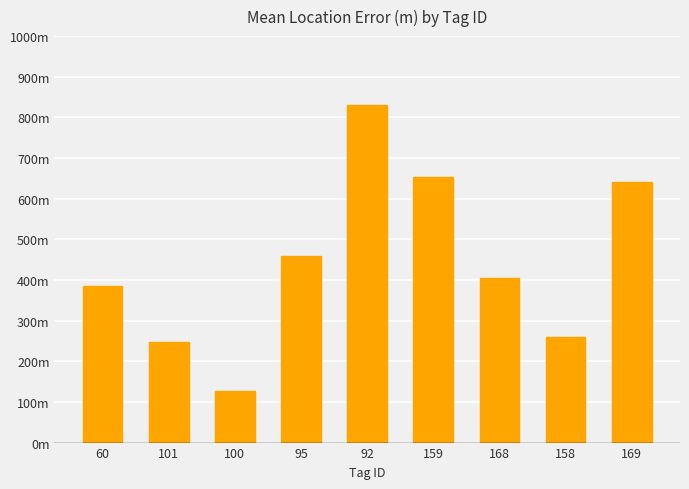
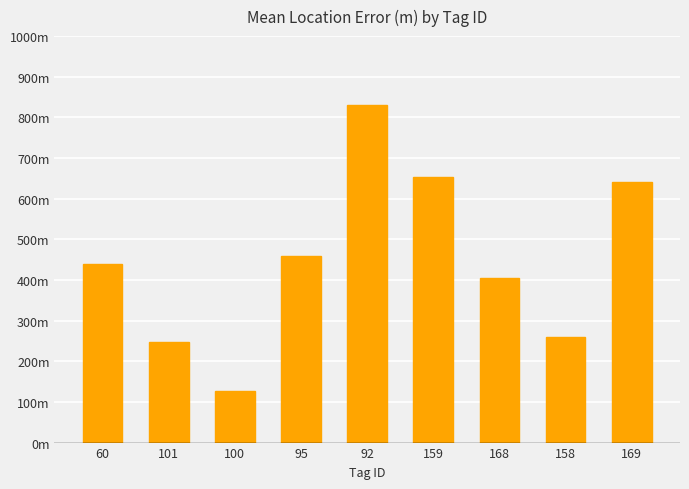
  {
-   "60": "390m",
+   "60": "440m",
    "101": "250m",
    "100": "130m",
    "95": "460m",
    "92": "830m",
    "159": "650m",
    "168": "410m",
    "158": "260m",
    "169": "640m"
  }
